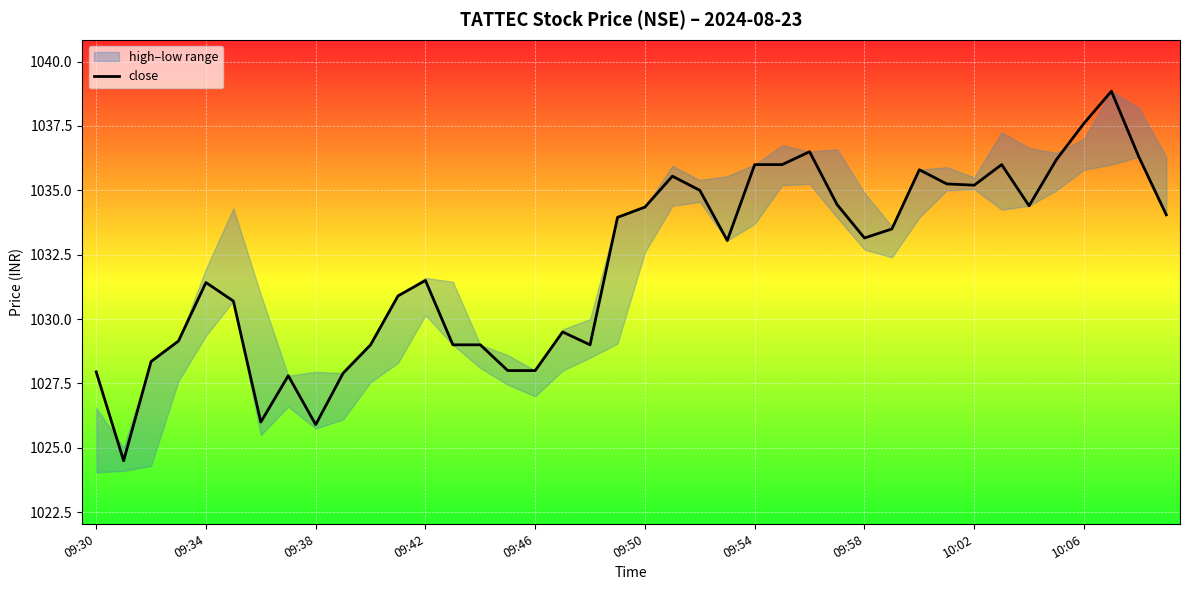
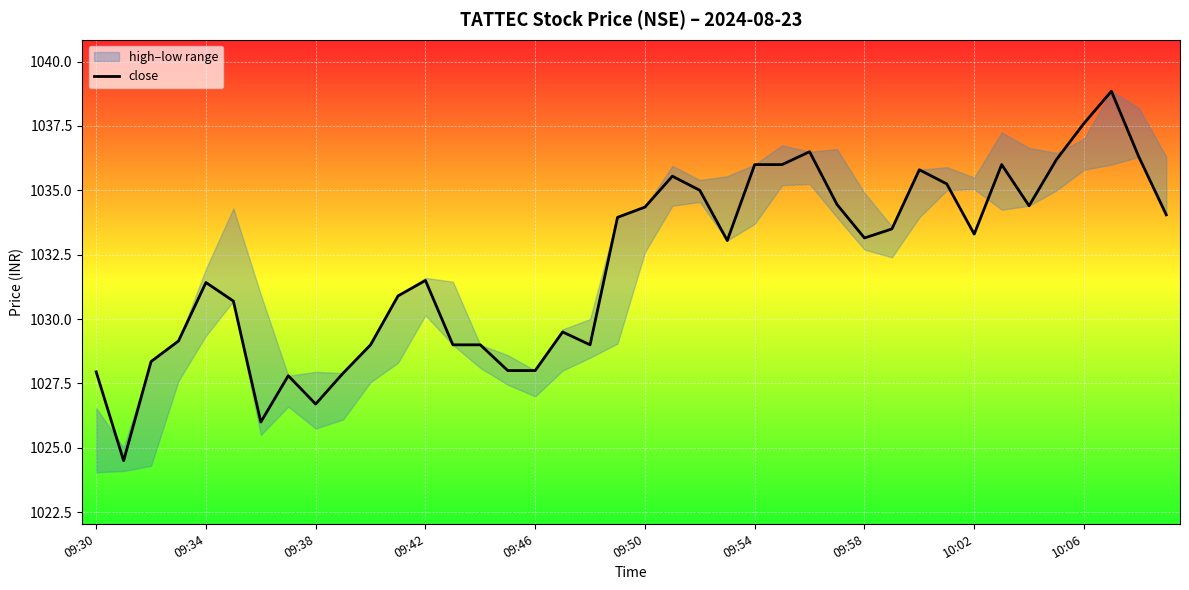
  {
    "close": {
      "09:30": 1028.0,
      "09:34": 1031.4,
-     "09:38": 1025.9,
+     "09:38": 1026.7,
      "09:42": 1031.5,
      "09:58": 1033.2,
-     "10:02": 1035.2,
+     "10:02": 1033.3,
      "10:06": 1037.6
    }
  }
